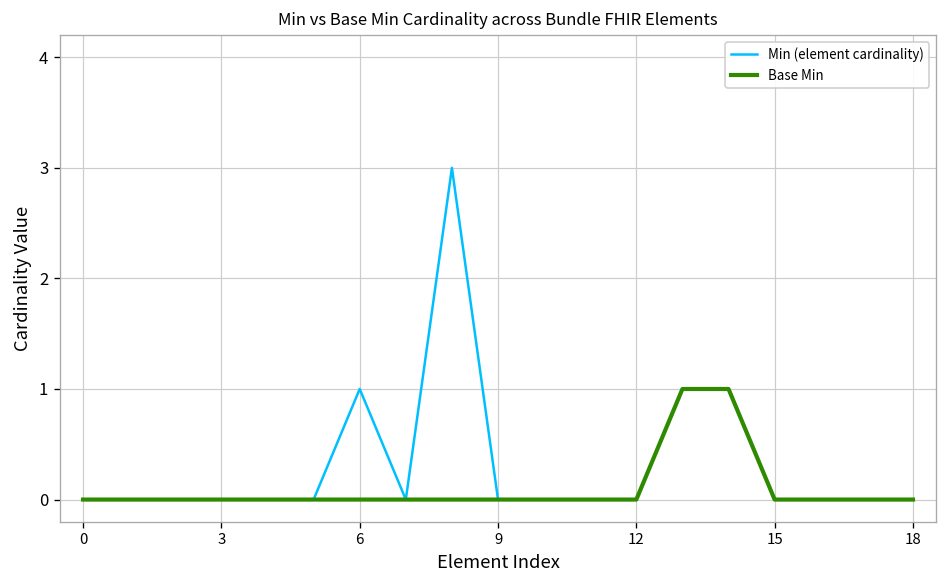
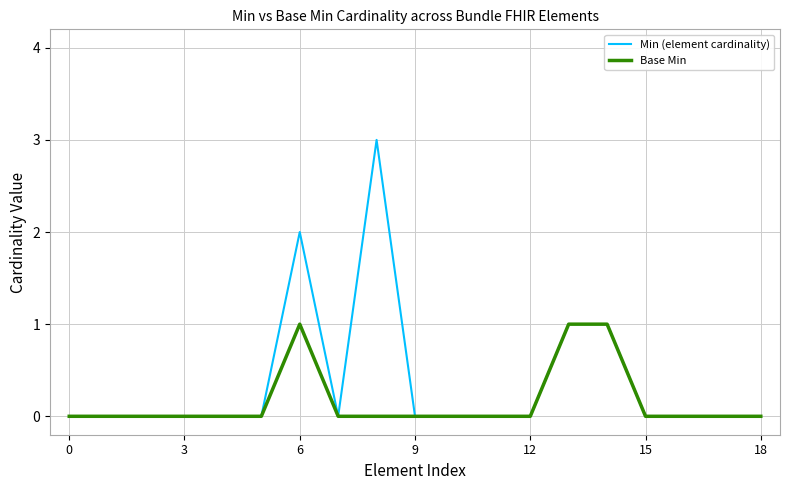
  {
    "Min (element cardinality)": {
-     "6": 1
+     "6": 2
    },
    "Base Min": {
-     "6": 0
+     "6": 1
    }
  }
